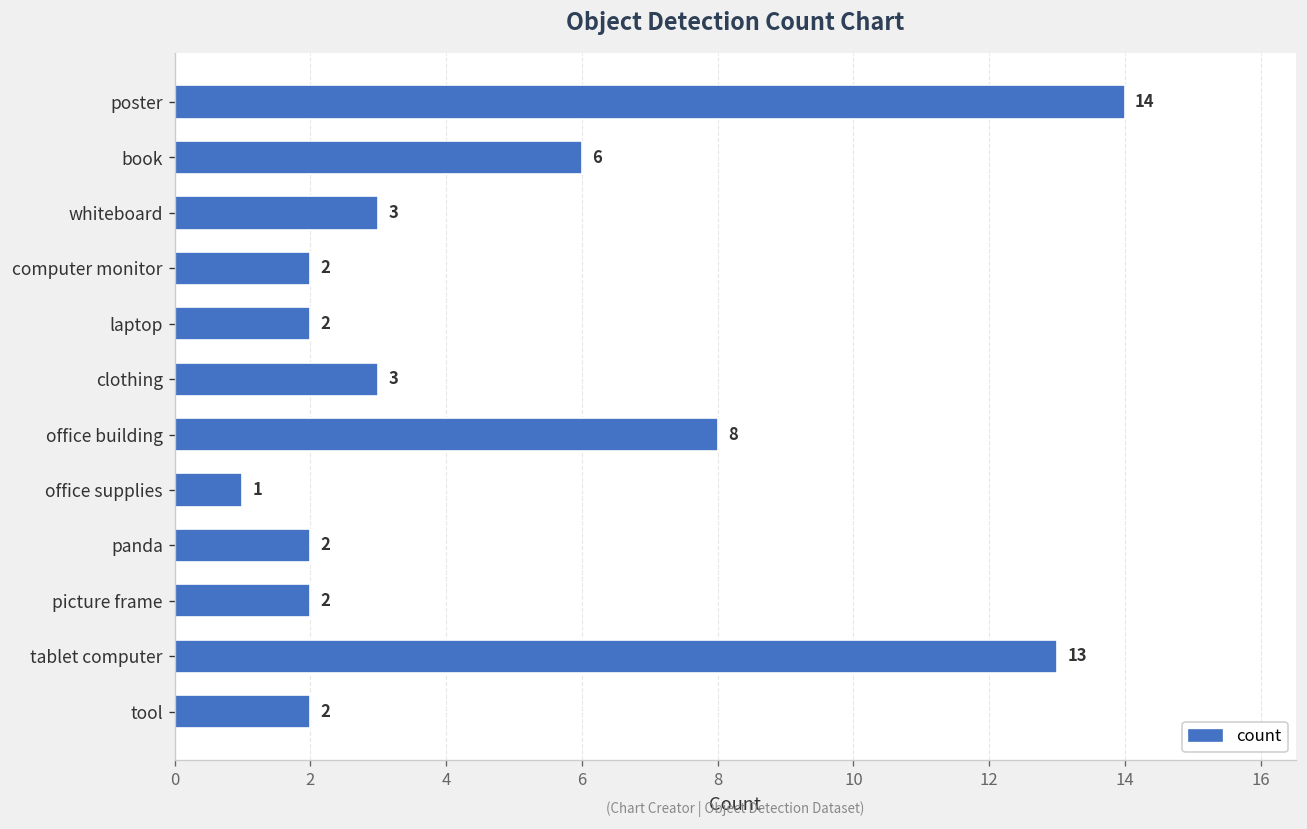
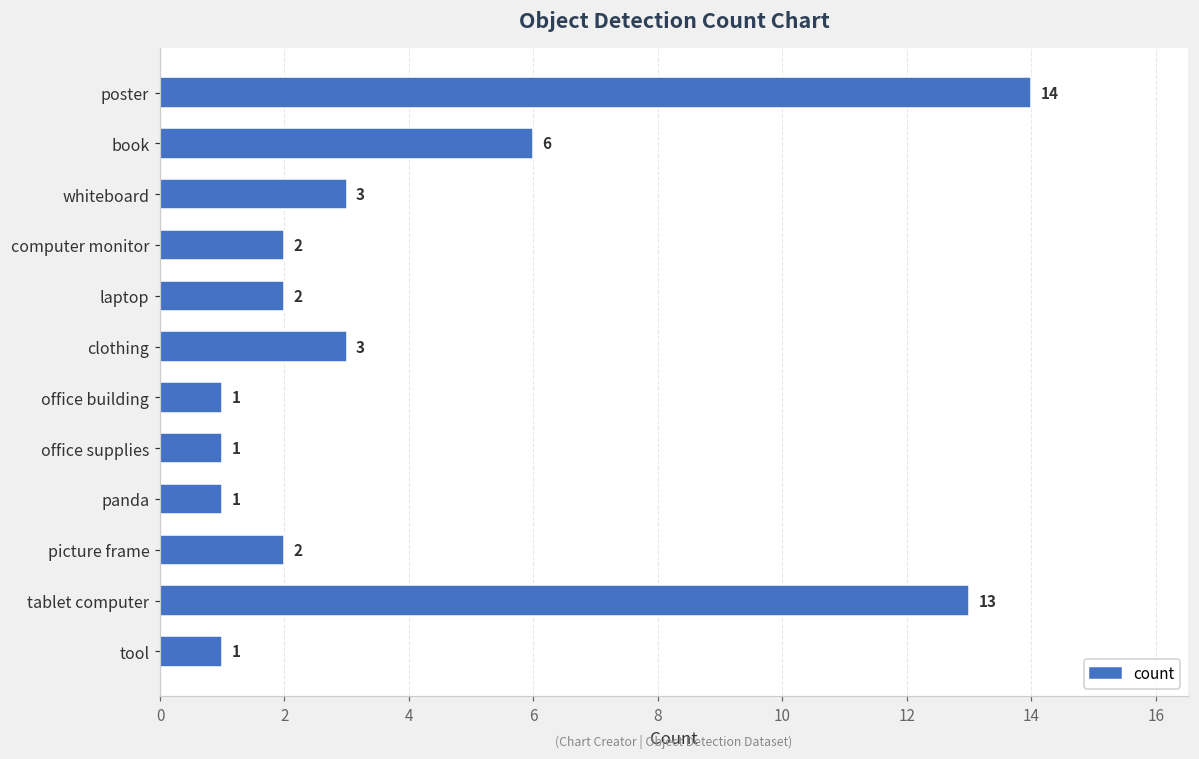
  {
    "poster": 14,
    "book": 6,
    "whiteboard": 3,
    "computer monitor": 2,
    "laptop": 2,
    "clothing": 3,
-   "office building": 8,
+   "office building": 1,
    "office supplies": 1,
-   "panda": 2,
+   "panda": 1,
    "picture frame": 2,
    "tablet computer": 13,
-   "tool": 2
+   "tool": 1
  }
